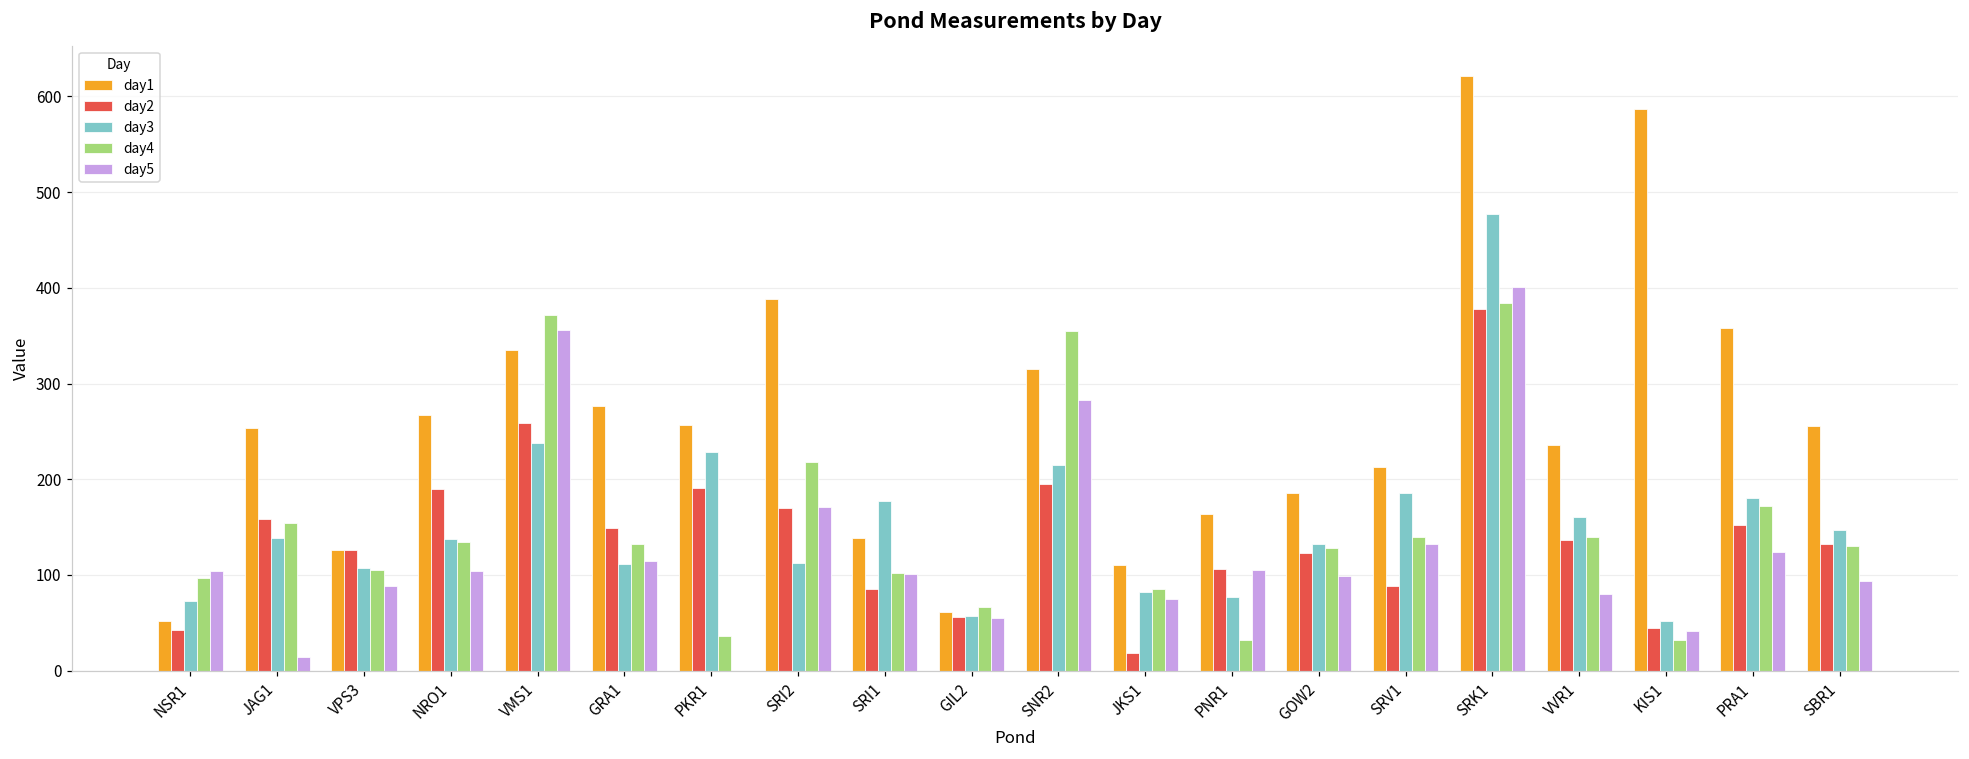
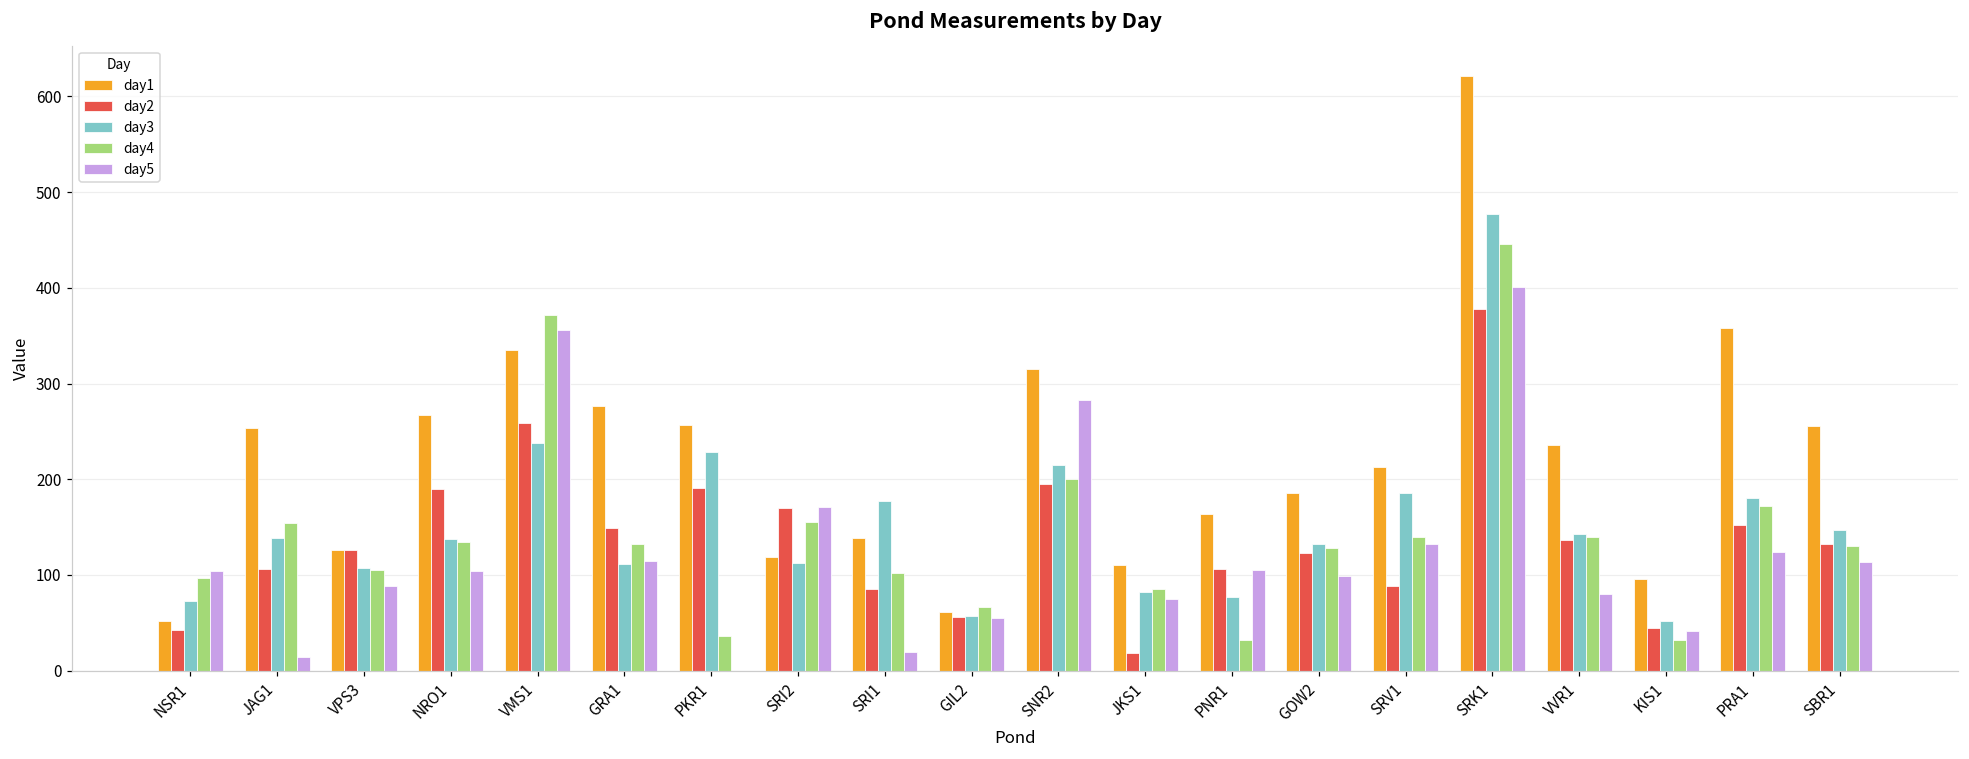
  {
    "day1": {
      "NSR1": 50,
      "JAG1": 250,
      "VPS3": 130,
      "NRO1": 270,
      "VMS1": 340,
      "GRA1": 280,
      "PKR1": 260,
-     "SRI2": 390,
+     "SRI2": 120,
      "SRI1": 140,
      "GIL2": 60,
      "SNR2": 310,
      "JKS1": 110,
      "PNR1": 160,
      "GOW2": 190,
      "SRV1": 210,
      "SRK1": 620,
      "VVR1": 240,
-     "KIS1": 590,
+     "KIS1": 100,
      "PRA1": 360,
      "SBR1": 260
    },
    "day2": {
      "NSR1": 40,
-     "JAG1": 160,
+     "JAG1": 110,
      "VPS3": 130,
      "NRO1": 190,
      "VMS1": 260,
      "GRA1": 150,
      "PKR1": 190,
      "SRI2": 170,
      "SRI1": 90,
      "GIL2": 60,
      "SNR2": 200,
      "JKS1": 20,
      "PNR1": 110,
      "GOW2": 120,
      "SRV1": 90,
      "SRK1": 380,
      "VVR1": 140,
      "KIS1": 40,
      "PRA1": 150,
      "SBR1": 130
    },
    "day3": {
      "NSR1": 70,
      "JAG1": 140,
      "VPS3": 110,
      "NRO1": 140,
      "VMS1": 240,
      "GRA1": 110,
      "PKR1": 230,
      "SRI2": 110,
      "SRI1": 180,
      "GIL2": 60,
      "SNR2": 210,
      "JKS1": 80,
      "PNR1": 80,
      "GOW2": 130,
      "SRV1": 190,
      "SRK1": 480,
-     "VVR1": 160,
+     "VVR1": 140,
      "KIS1": 50,
      "PRA1": 180,
      "SBR1": 150
    },
    "day4": {
      "NSR1": 100,
      "JAG1": 150,
      "VPS3": 110,
      "NRO1": 130,
      "VMS1": 370,
      "GRA1": 130,
      "PKR1": 40,
-     "SRI2": 220,
+     "SRI2": 160,
      "SRI1": 100,
      "GIL2": 70,
-     "SNR2": 350,
+     "SNR2": 200,
      "JKS1": 90,
      "PNR1": 30,
      "GOW2": 130,
      "SRV1": 140,
-     "SRK1": 380,
+     "SRK1": 450,
      "VVR1": 140,
      "KIS1": 30,
      "PRA1": 170,
      "SBR1": 130
    },
    "day5": {
      "NSR1": 100,
      "JAG1": 10,
      "VPS3": 90,
      "NRO1": 100,
      "VMS1": 360,
      "GRA1": 110,
      "PKR1": 0,
      "SRI2": 170,
-     "SRI1": 100,
+     "SRI1": 20,
      "GIL2": 60,
      "SNR2": 280,
      "JKS1": 70,
      "PNR1": 110,
      "GOW2": 100,
      "SRV1": 130,
      "SRK1": 400,
      "VVR1": 80,
      "KIS1": 40,
      "PRA1": 120,
-     "SBR1": 90
+     "SBR1": 110
    }
  }
